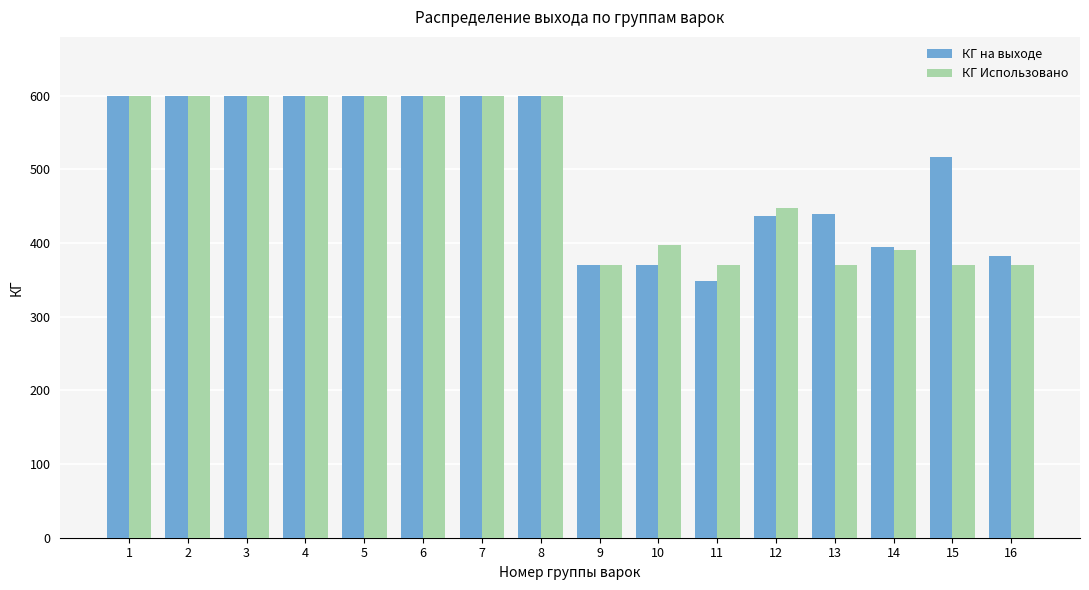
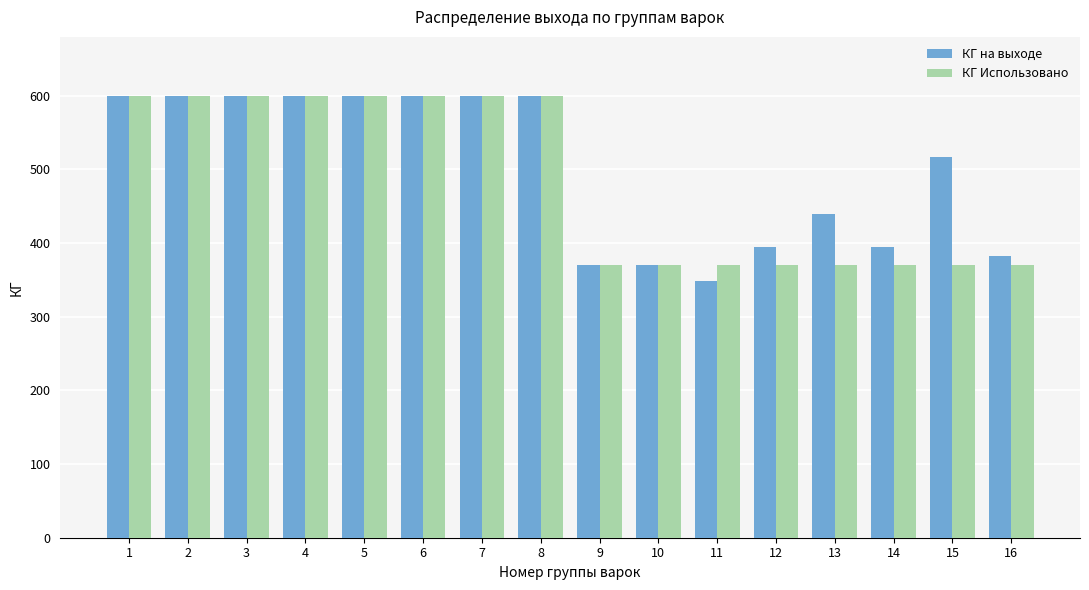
  {
    "КГ на выходе": {
      "1": 600,
      "2": 600,
      "3": 600,
      "4": 600,
      "5": 600,
      "6": 600,
      "7": 600,
      "8": 600,
      "9": 370,
      "10": 370,
      "11": 350,
-     "12": 440,
+     "12": 400,
      "13": 440,
      "14": 400,
      "15": 520,
      "16": 380
    },
    "КГ Использовано": {
      "1": 600,
      "2": 600,
      "3": 600,
      "4": 600,
      "5": 600,
      "6": 600,
      "7": 600,
      "8": 600,
      "9": 370,
-     "10": 400,
+     "10": 370,
      "11": 370,
-     "12": 450,
+     "12": 370,
      "13": 370,
-     "14": 390,
+     "14": 370,
      "15": 370,
      "16": 370
    }
  }
